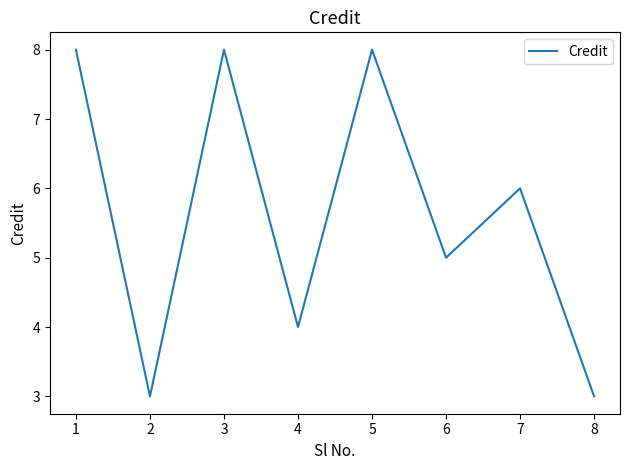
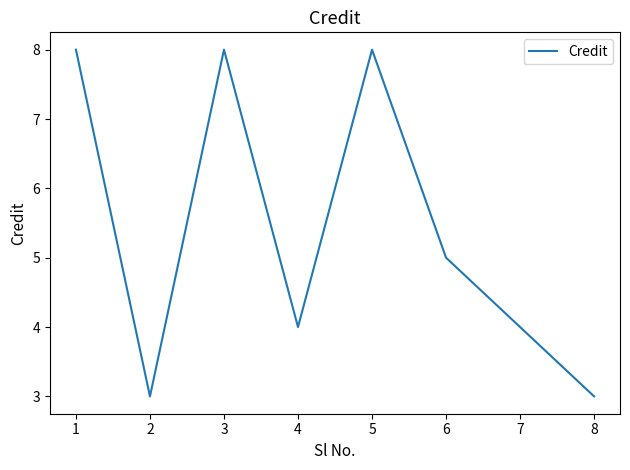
  {
    "1": 8,
    "2": 3,
    "3": 8,
    "4": 4,
    "5": 8,
    "6": 5,
-   "7": 6,
+   "7": 4,
    "8": 3
  }
